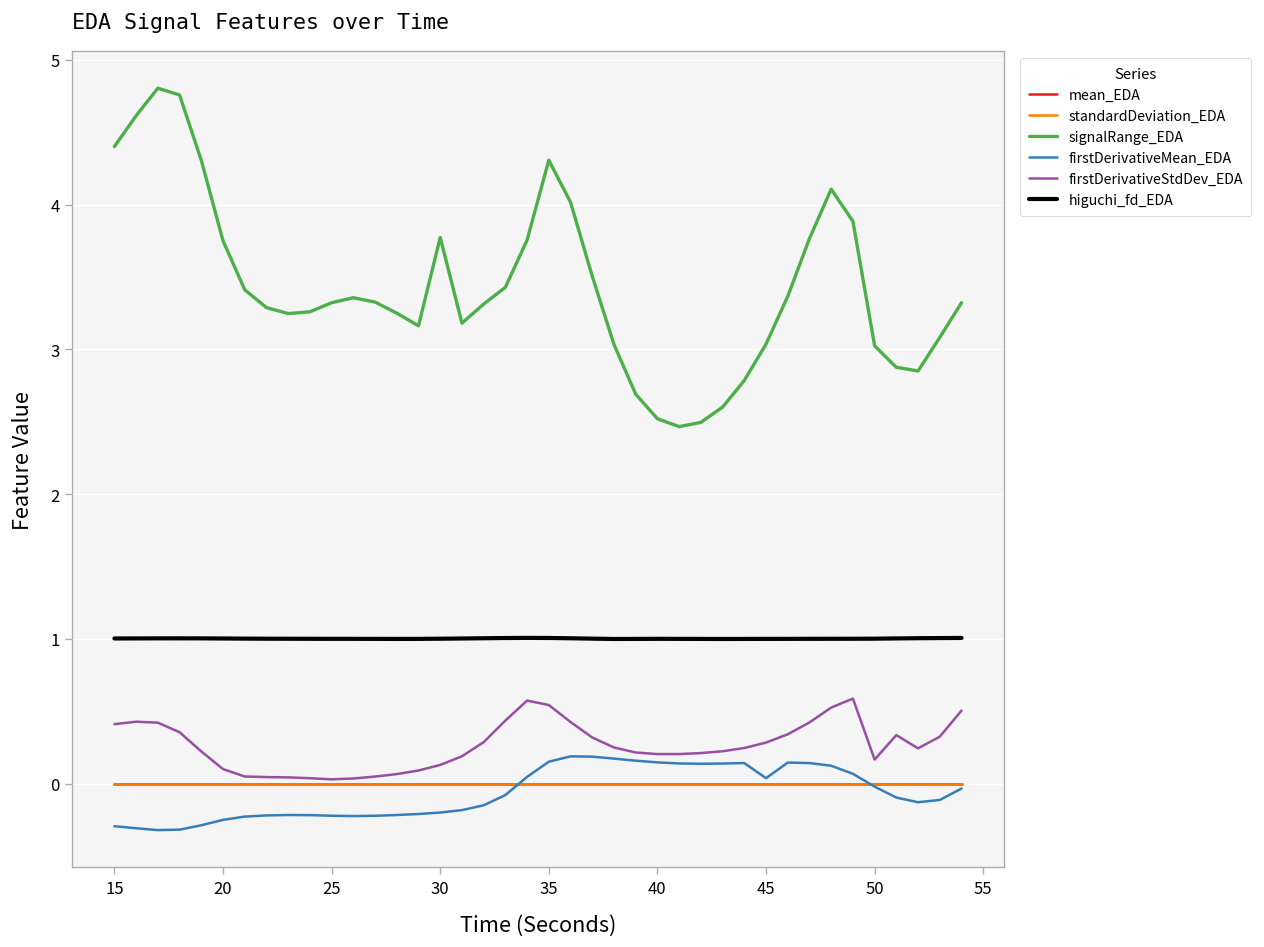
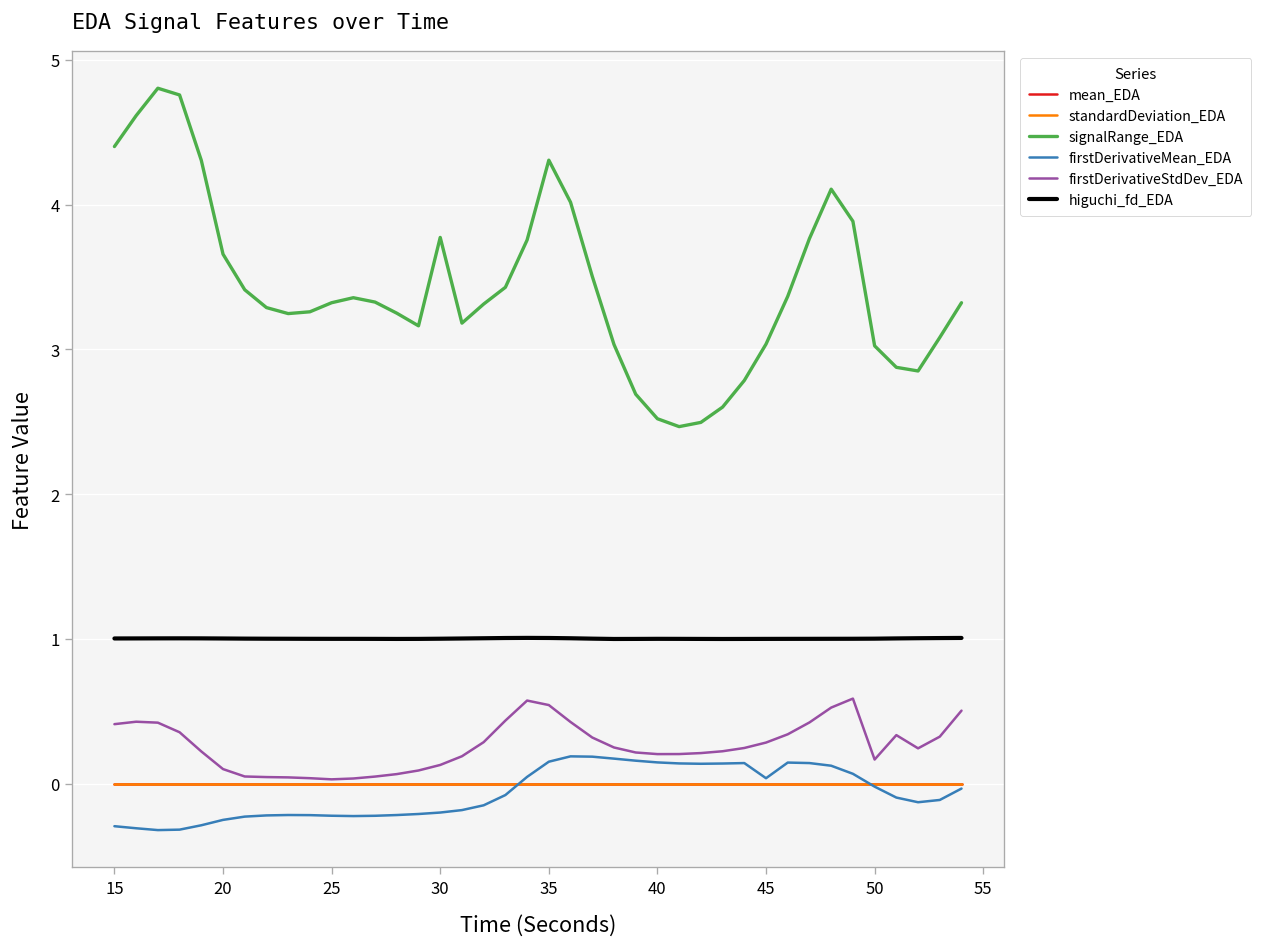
  {
    "standardDeviation_EDA": {
      "15": 0.00,
      "20": 0.00,
      "25": 0.00,
      "30": 0.00,
      "35": 0.00,
      "40": 0.00,
      "45": 0.00
    },
    "signalRange_EDA": {
      "15": 4.40,
-     "20": 3.75,
+     "20": 3.66,
      "25": 3.32,
      "30": 3.77,
      "35": 4.31,
      "40": 2.52,
      "45": 3.04,
      "50": 3.02
    },
    "firstDerivativeMean_EDA": {
      "15": -0.29,
      "20": -0.25,
      "25": -0.22,
      "30": -0.20,
      "35": 0.15,
      "40": 0.15,
      "45": 0.04
    },
    "firstDerivativeStdDev_EDA": {
      "15": 0.41,
      "20": 0.10,
      "25": 0.03,
      "30": 0.13,
      "35": 0.54,
      "40": 0.20,
      "45": 0.28,
      "50": 0.17
    },
    "higuchi_fd_EDA": {
      "15": 1.00,
      "20": 1.00,
      "25": 1.00,
      "30": 1.00,
      "35": 1.01,
      "40": 1.00,
      "45": 1.00,
      "50": 1.00
    }
  }
